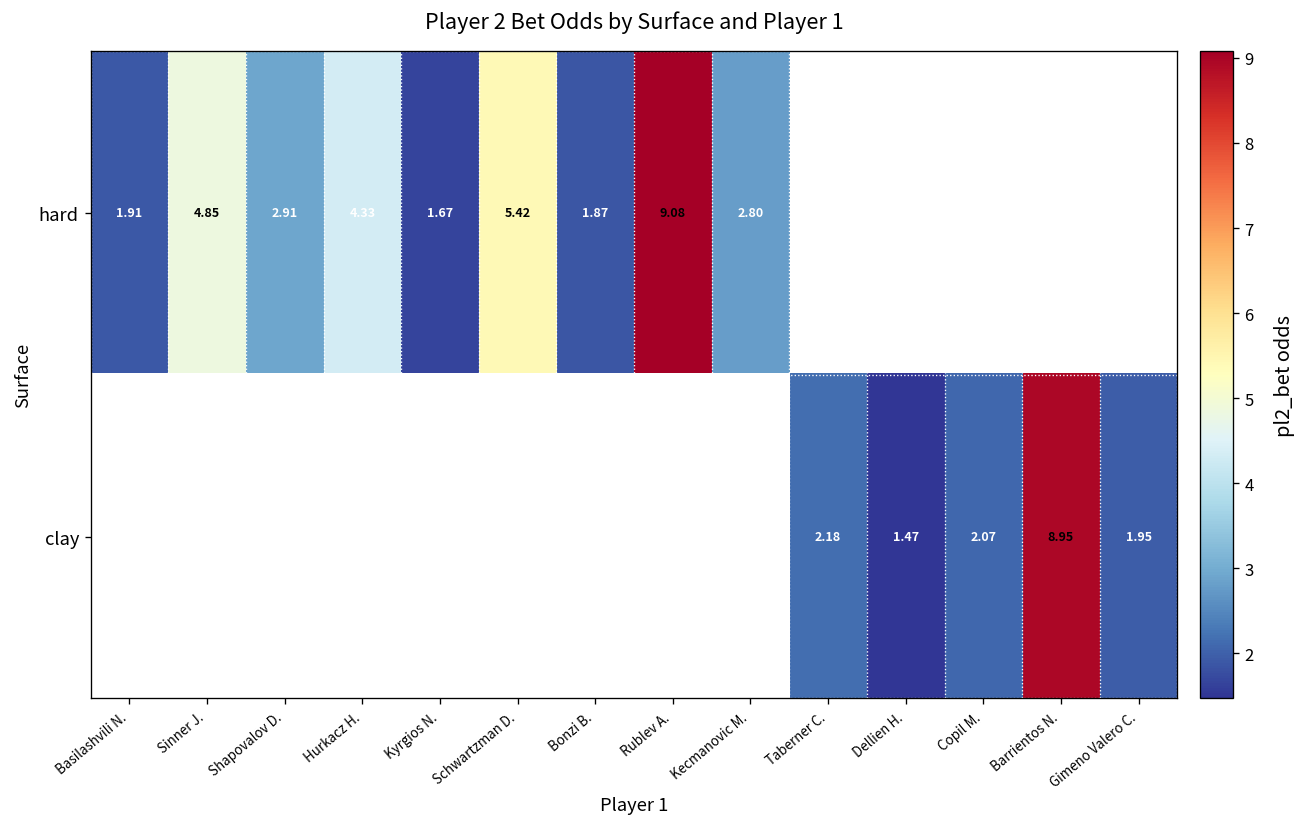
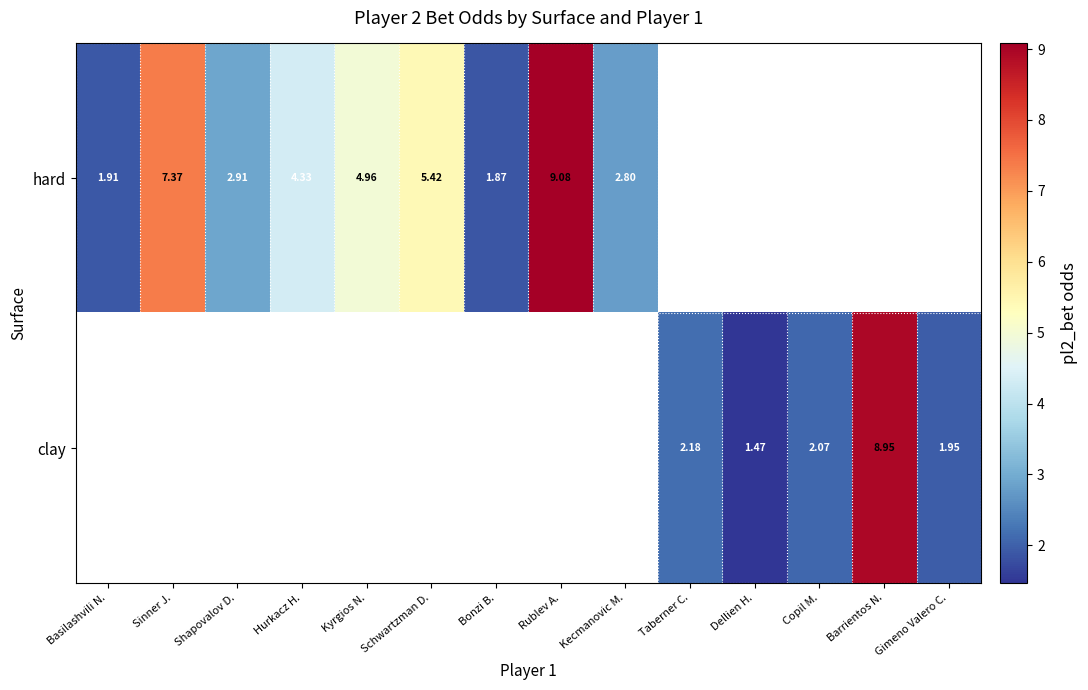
  {
    "hard": {
      "Basilashvili N.": 1.91,
-     "Sinner J.": 4.85,
+     "Sinner J.": 7.37,
      "Shapovalov D.": 2.91,
-     "Kyrgios N.": 1.67,
+     "Kyrgios N.": 4.96,
      "Schwartzman D.": 5.42,
      "Bonzi B.": 1.87,
      "Rublev A.": 9.08,
      "Kecmanovic M.": 2.80
    },
    "clay": {
      "Taberner C.": 2.18,
      "Dellien H.": 1.47,
      "Copil M.": 2.07,
      "Barrientos N.": 8.95,
      "Gimeno Valero C.": 1.95
    }
  }
